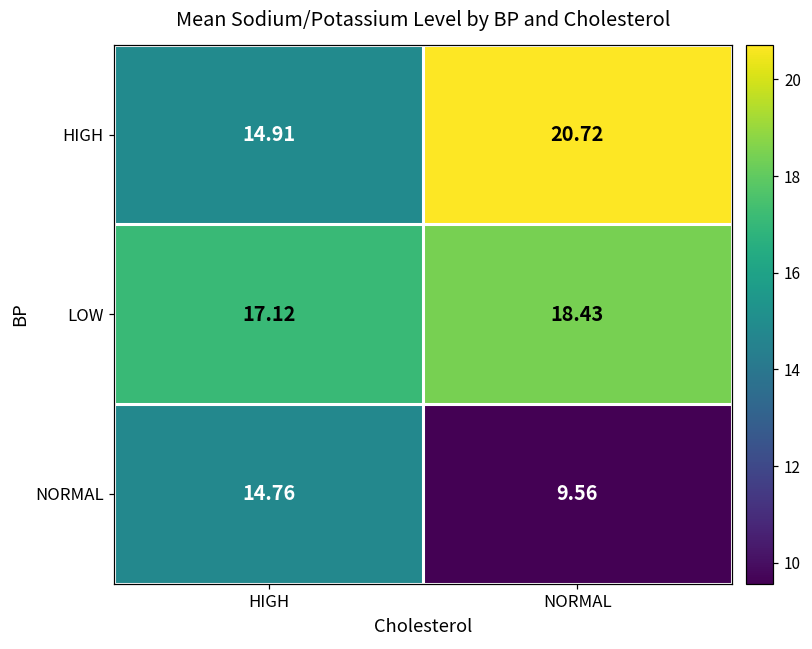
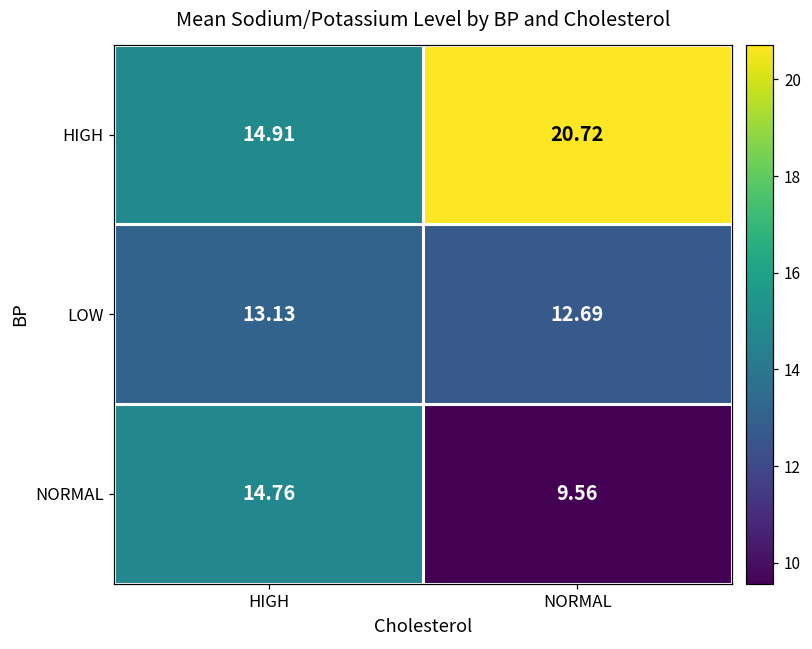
  {
    "HIGH": {
      "HIGH": 14.91,
      "NORMAL": 20.72
    },
    "LOW": {
-     "HIGH": 17.12,
-     "NORMAL": 18.43
+     "HIGH": 13.13,
+     "NORMAL": 12.69
    },
    "NORMAL": {
      "HIGH": 14.76,
      "NORMAL": 9.56
    }
  }
